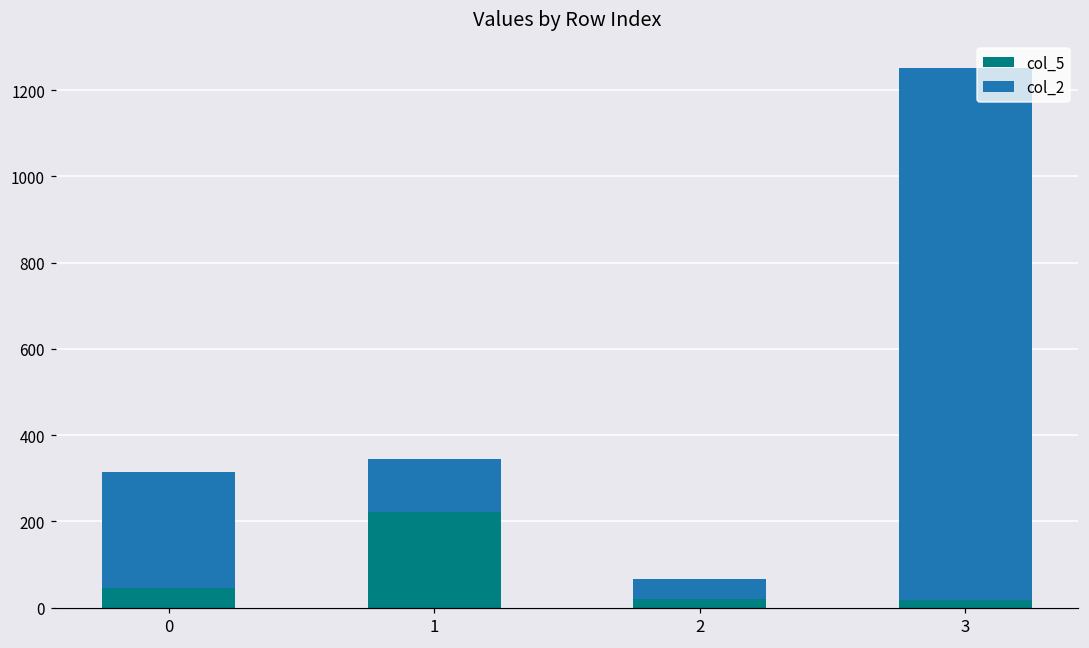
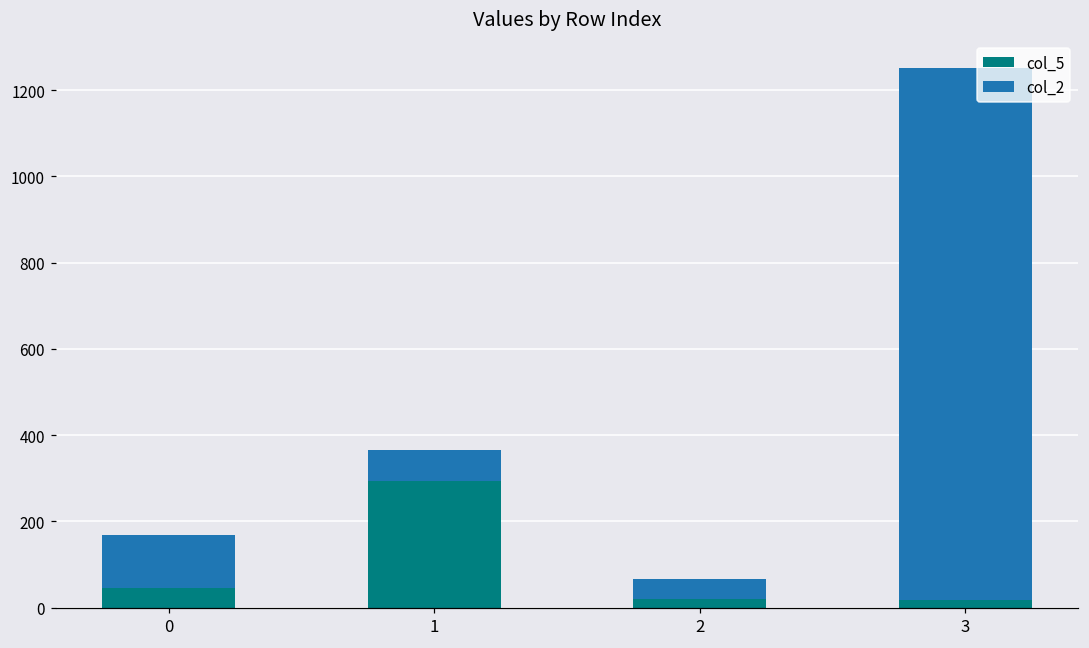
  {
    "col_5": {
      "0": 50,
-     "1": 220,
+     "1": 290,
      "2": 20,
      "3": 20
    },
    "col_2": {
-     "0": 270,
-     "1": 120,
+     "0": 120,
+     "1": 70,
      "2": 50,
      "3": 1230
    }
  }
